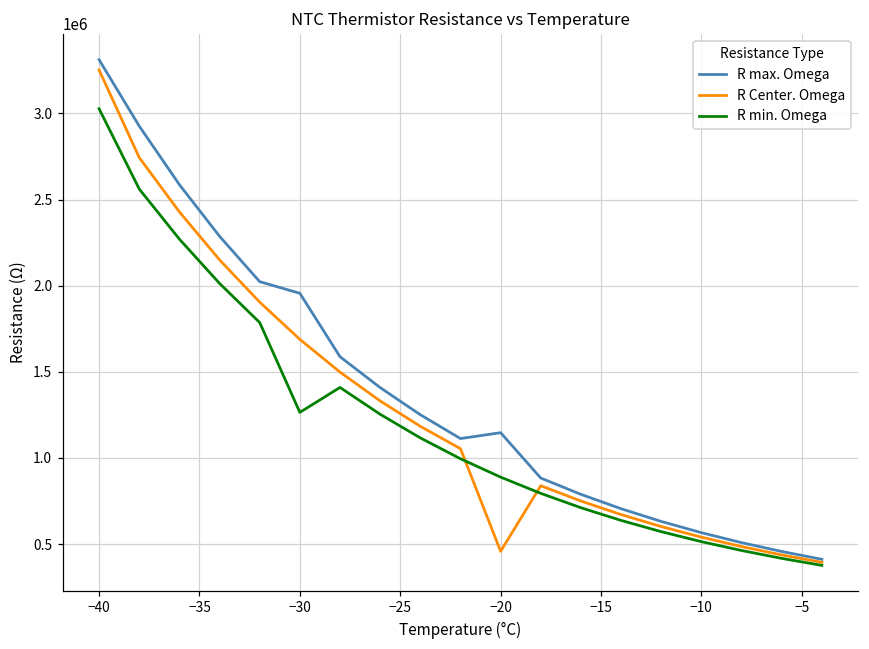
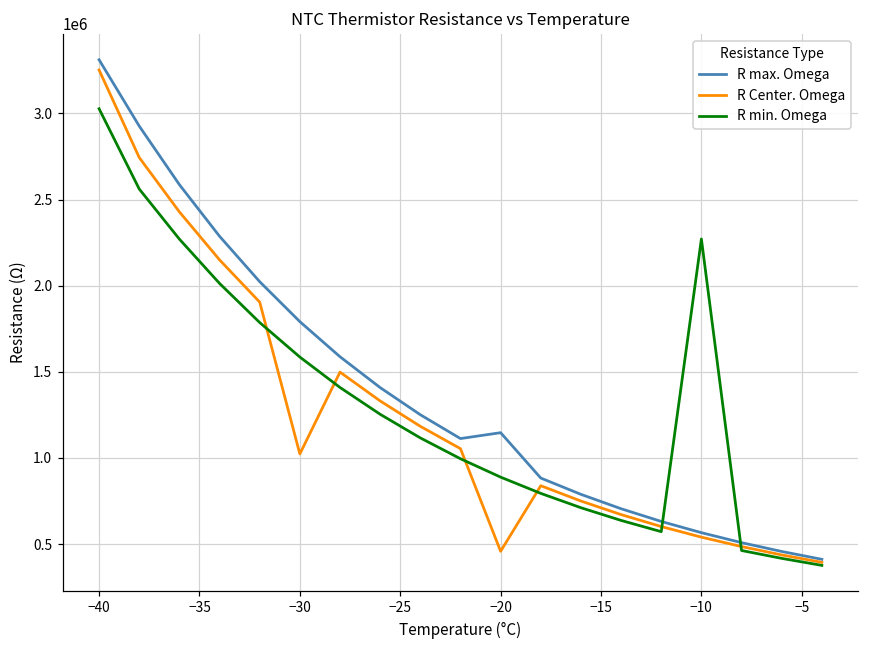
  {
    "R max. Omega": {
      "−40": 3310000,
-     "−30": 1960000,
+     "−30": 1790000,
      "−20": 1150000,
      "−10": 570000
    },
    "R Center. Omega": {
      "−40": 3250000,
-     "−30": 1690000,
+     "−30": 1020000,
      "−20": 460000,
      "−10": 540000
    },
    "R min. Omega": {
      "−40": 3030000,
-     "−30": 1260000,
+     "−30": 1590000,
      "−20": 890000,
-     "−10": 510000
+     "−10": 2270000
    }
  }
